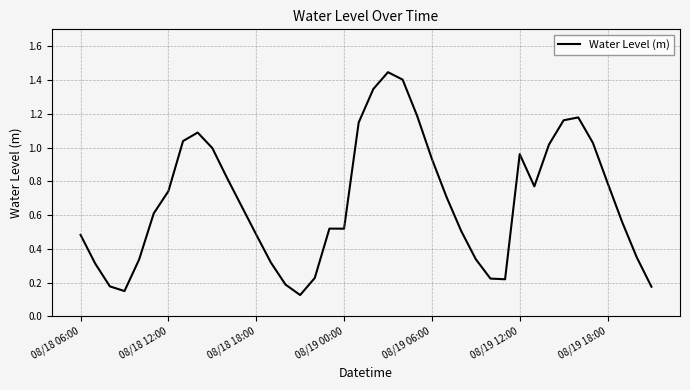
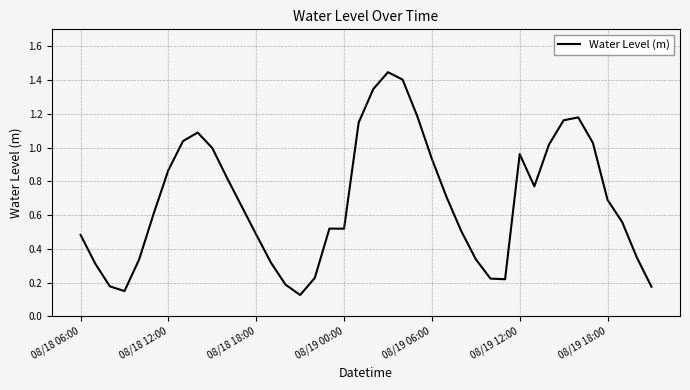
  {
    "08/18 06:00": 0.48,
-   "08/18 12:00": 0.74,
+   "08/18 12:00": 0.87,
    "08/18 18:00": 0.48,
    "08/19 00:00": 0.52,
    "08/19 06:00": 0.93,
    "08/19 12:00": 0.96,
-   "08/19 18:00": 0.79
+   "08/19 18:00": 0.69
  }
